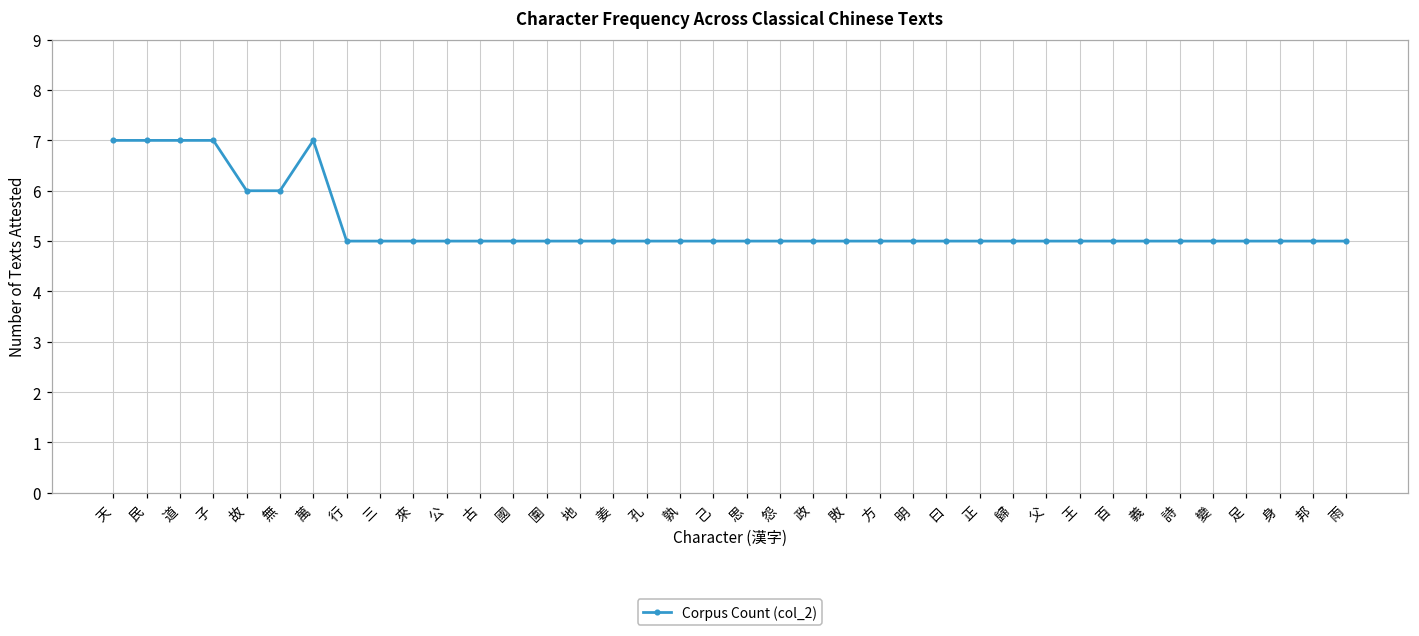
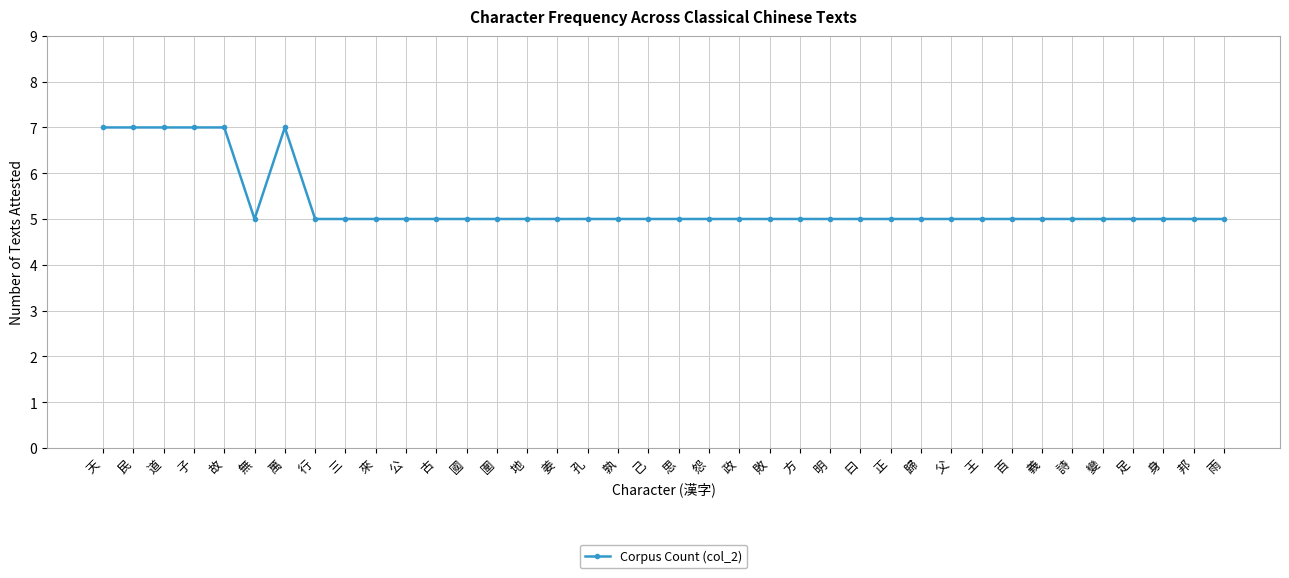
  {
    "天": 7,
    "民": 7,
    "道": 7,
    "子": 7,
-   "故": 6,
-   "無": 6,
+   "故": 7,
+   "無": 5,
    "萬": 7,
    "行": 5,
    "三": 5,
    "來": 5,
    "公": 5,
    "古": 5,
    "國": 5,
    "圍": 5,
    "地": 5,
    "姜": 5,
    "孔": 5,
    "孰": 5,
    "己": 5,
    "思": 5,
    "怨": 5,
    "政": 5,
    "敗": 5,
    "方": 5,
    "明": 5,
    "曰": 5,
    "正": 5,
    "歸": 5,
    "父": 5,
    "王": 5,
    "百": 5,
    "義": 5,
    "詩": 5,
    "變": 5,
    "足": 5,
    "身": 5,
    "邦": 5,
    "雨": 5
  }
